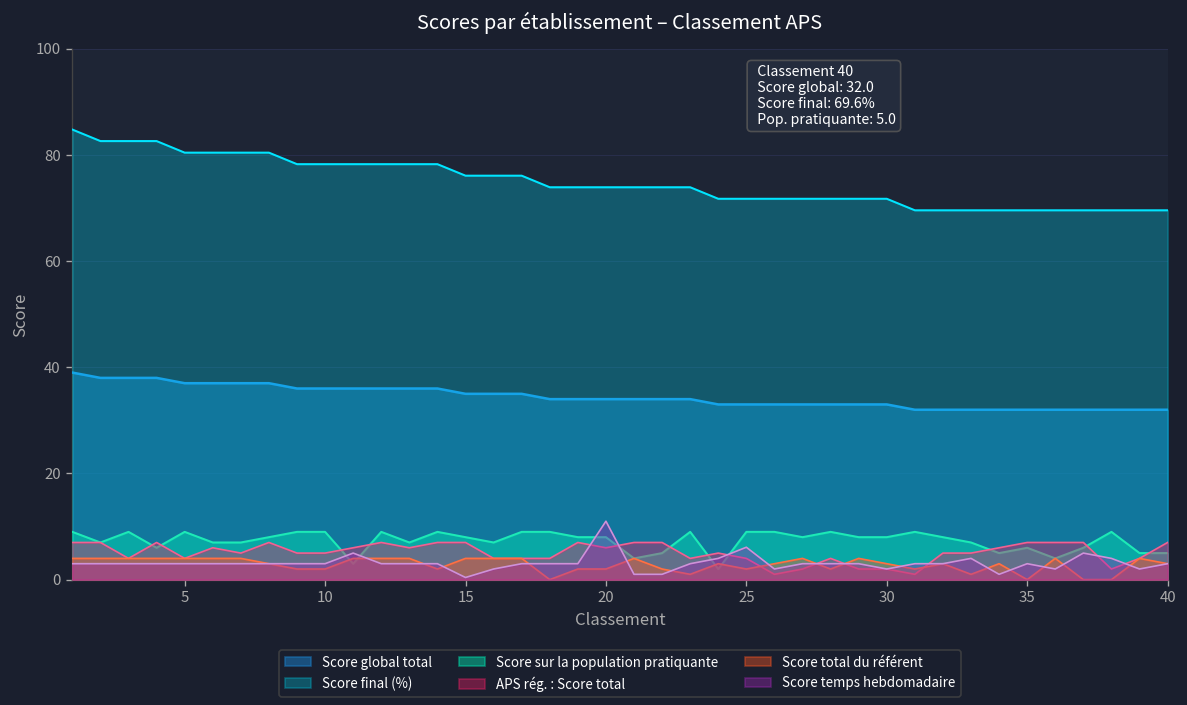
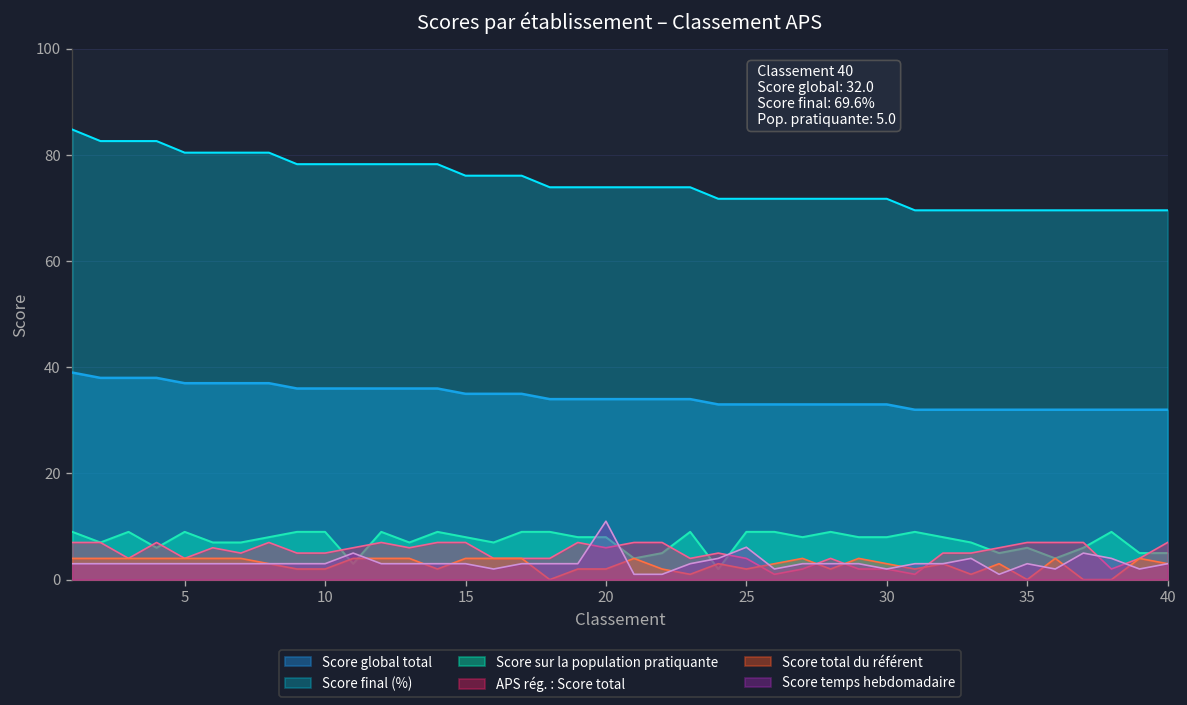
  {
    "Score temps hebdomadaire": {
      "5": 3,
      "10": 3,
-     "15": 0,
+     "15": 3,
      "20": 11,
      "25": 6,
      "35": 3
    }
  }
